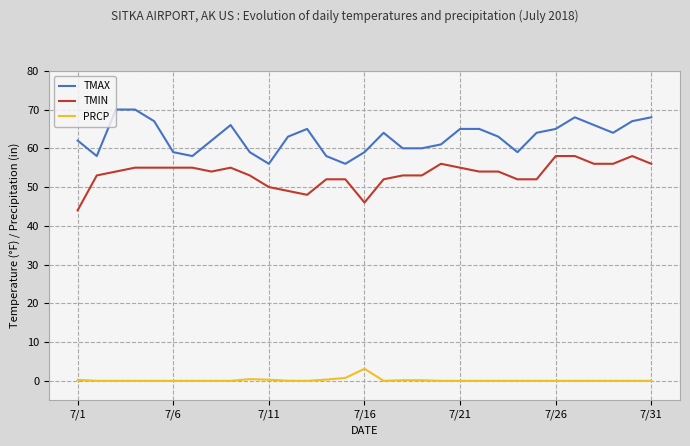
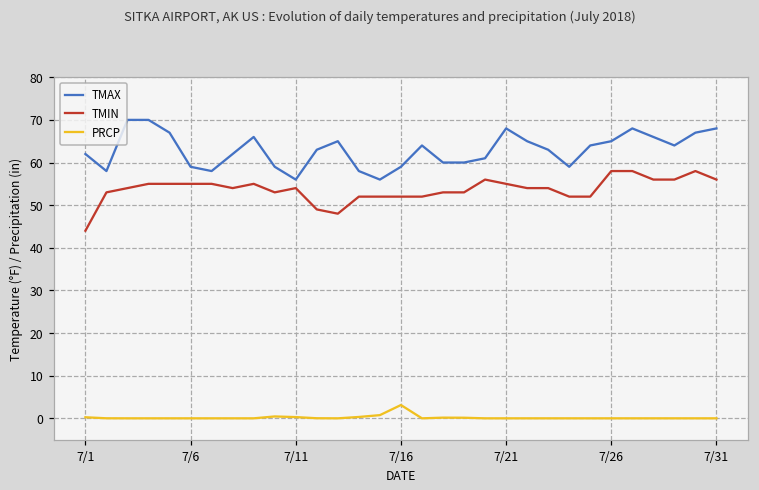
  {
    "TMAX": {
      "7/1": 62,
      "7/6": 59,
      "7/11": 56,
      "7/16": 59,
-     "7/21": 65,
+     "7/21": 68,
      "7/26": 65,
      "7/31": 68
    },
    "TMIN": {
      "7/1": 44,
      "7/6": 55,
-     "7/11": 50,
-     "7/16": 46,
+     "7/11": 54,
+     "7/16": 52,
      "7/21": 55,
      "7/26": 58,
      "7/31": 56
    },
    "PRCP": {
      "7/1": 0,
      "7/6": 0,
      "7/11": 0,
      "7/16": 3,
      "7/21": 0,
      "7/26": 0,
      "7/31": 0
    }
  }
